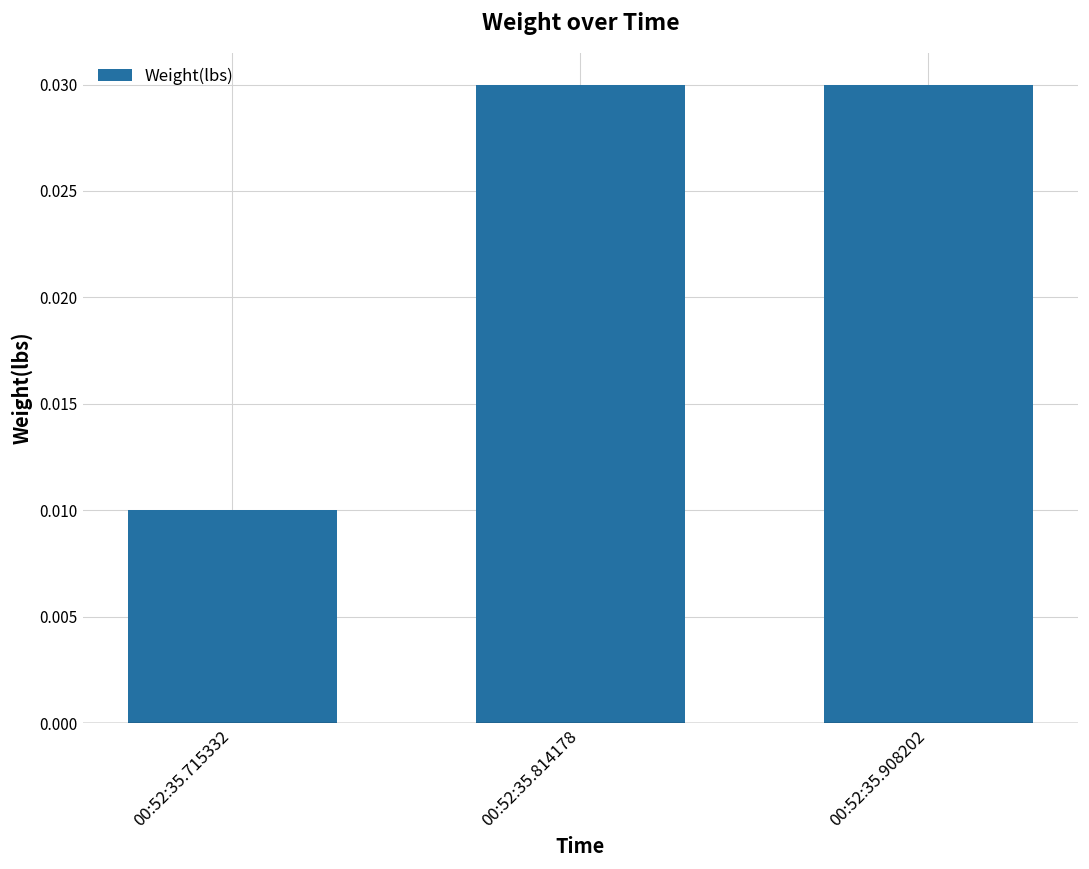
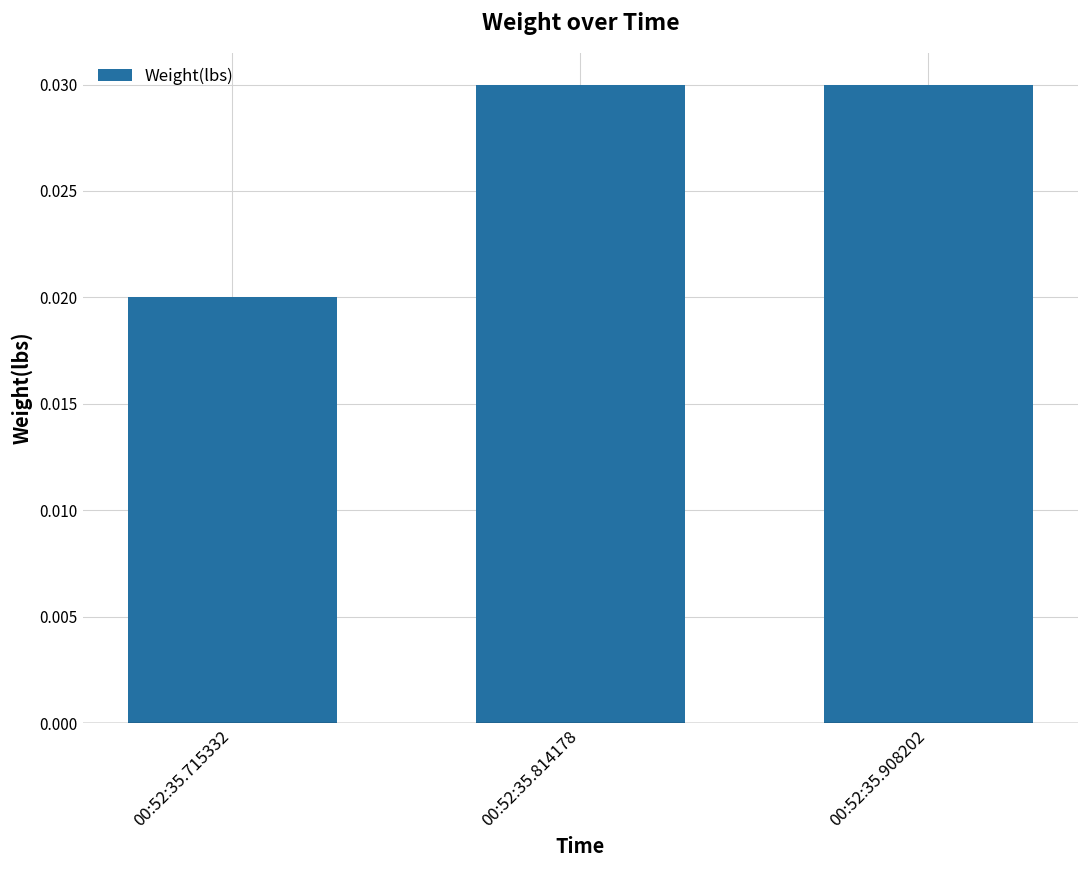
  {
-   "00:52:35.715332": 0.01,
+   "00:52:35.715332": 0.02,
    "00:52:35.814178": 0.03,
    "00:52:35.908202": 0.03
  }
